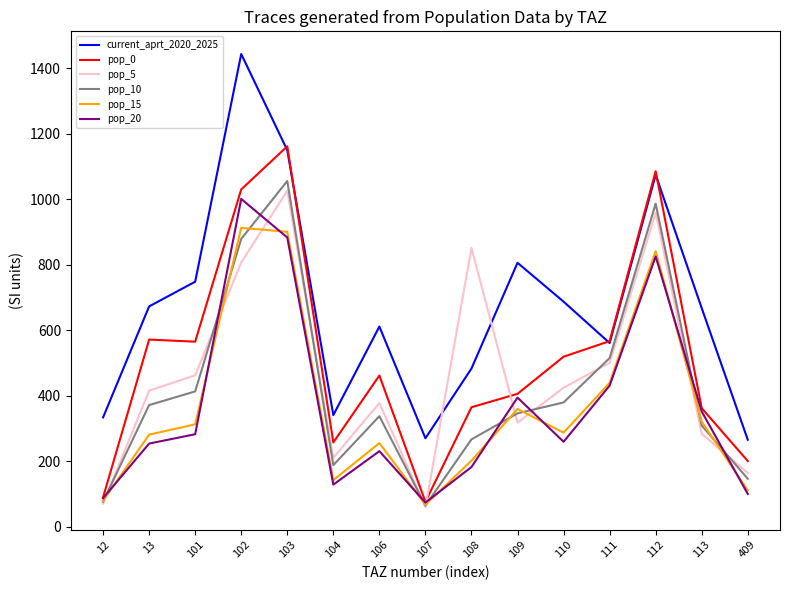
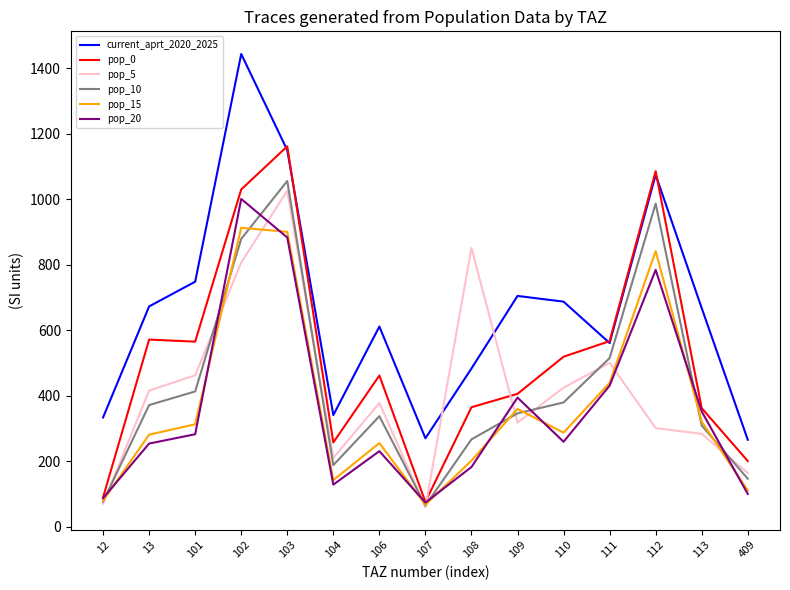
  {
    "current_aprt_2020_2025": {
      "12": 330,
      "13": 670,
      "101": 750,
      "102": 1440,
      "103": 1150,
      "104": 340,
      "106": 610,
      "107": 270,
      "108": 480,
-     "109": 810,
+     "109": 710,
      "110": 690,
      "112": 1080,
      "113": 670,
      "409": 270
    },
    "pop_0": {
      "13": 570,
      "101": 570,
      "102": 1030,
      "103": 1160,
      "104": 260,
      "106": 460,
      "108": 370,
      "109": 410,
      "110": 520,
      "112": 1090,
      "113": 360,
      "409": 200
    },
    "pop_5": {
      "13": 420,
      "101": 460,
      "102": 810,
      "103": 1030,
      "104": 210,
      "106": 380,
      "108": 850,
      "109": 320,
      "110": 430,
      "111": 500,
-     "112": 960,
+     "112": 300,
      "113": 280,
      "409": 160
    },
    "pop_10": {
      "13": 370,
      "101": 410,
      "102": 880,
      "103": 1060,
      "104": 190,
      "106": 340,
      "108": 270,
      "109": 350,
      "110": 380,
      "111": 520,
      "112": 990,
      "113": 310,
      "409": 150
    },
    "pop_15": {
      "13": 280,
      "101": 310,
      "102": 910,
      "103": 900,
      "104": 140,
      "106": 260,
      "108": 200,
      "109": 360,
      "110": 290,
      "111": 440,
      "112": 840,
      "113": 320,
      "409": 110
    },
    "pop_20": {
      "13": 250,
      "101": 280,
      "102": 1000,
      "103": 880,
      "104": 130,
      "106": 230,
      "108": 180,
      "109": 390,
      "110": 260,
      "111": 430,
-     "112": 830,
+     "112": 780,
      "113": 350,
      "409": 100
    }
  }
